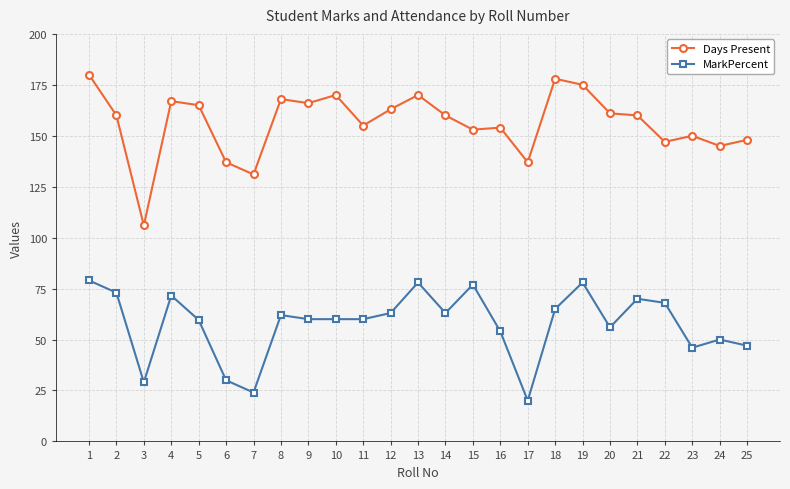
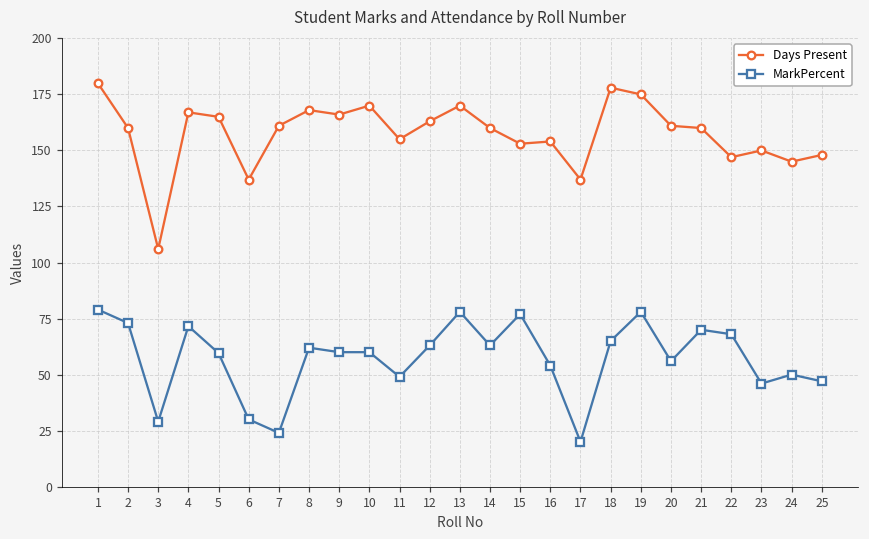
  {
    "Days Present": {
      "1": 180,
      "2": 160,
      "3": 106,
      "4": 167,
      "5": 165,
      "6": 137,
-     "7": 131,
+     "7": 161,
      "8": 168,
      "9": 166,
      "10": 170,
      "11": 155,
      "12": 163,
      "13": 170,
      "14": 160,
      "15": 153,
      "16": 154,
      "17": 137,
      "18": 178,
      "19": 175,
      "20": 161,
      "21": 160,
      "22": 147,
      "23": 150,
      "24": 145,
      "25": 148
    },
    "MarkPercent": {
      "1": 79,
      "2": 73,
      "3": 29,
      "4": 72,
      "5": 60,
      "6": 30,
      "7": 24,
      "8": 62,
      "9": 60,
      "10": 60,
-     "11": 60,
+     "11": 49,
      "12": 63,
      "13": 78,
      "14": 63,
      "15": 77,
      "16": 54,
      "17": 20,
      "18": 65,
      "19": 78,
      "20": 56,
      "21": 70,
      "22": 68,
      "23": 46,
      "24": 50,
      "25": 47
    }
  }
